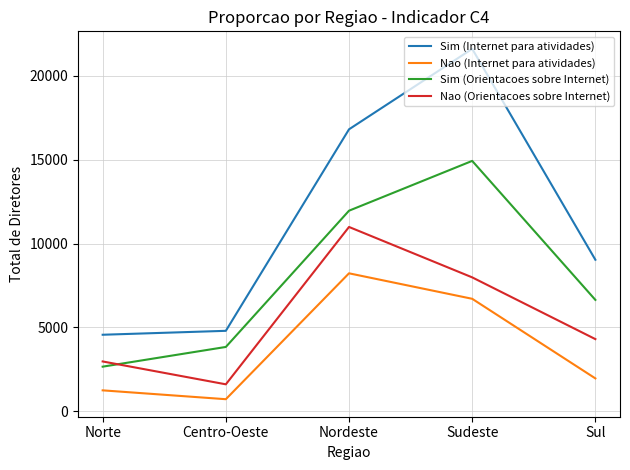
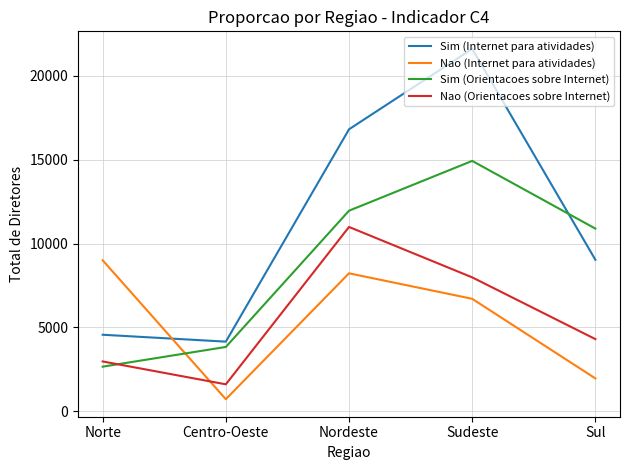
  {
    "Sim (Internet para atividades)": {
      "Norte": 4600,
-     "Centro-Oeste": 4800,
+     "Centro-Oeste": 4100,
      "Nordeste": 16800,
      "Sul": 9000
    },
    "Nao (Internet para atividades)": {
-     "Norte": 1200,
+     "Norte": 9000,
      "Centro-Oeste": 700,
      "Nordeste": 8200,
      "Sudeste": 6700,
      "Sul": 2000
    },
    "Sim (Orientacoes sobre Internet)": {
      "Norte": 2700,
      "Centro-Oeste": 3800,
      "Nordeste": 12000,
      "Sudeste": 14900,
-     "Sul": 6600
+     "Sul": 10900
    },
    "Nao (Orientacoes sobre Internet)": {
      "Norte": 3000,
      "Centro-Oeste": 1600,
      "Nordeste": 11000,
      "Sudeste": 8000,
      "Sul": 4300
    }
  }
